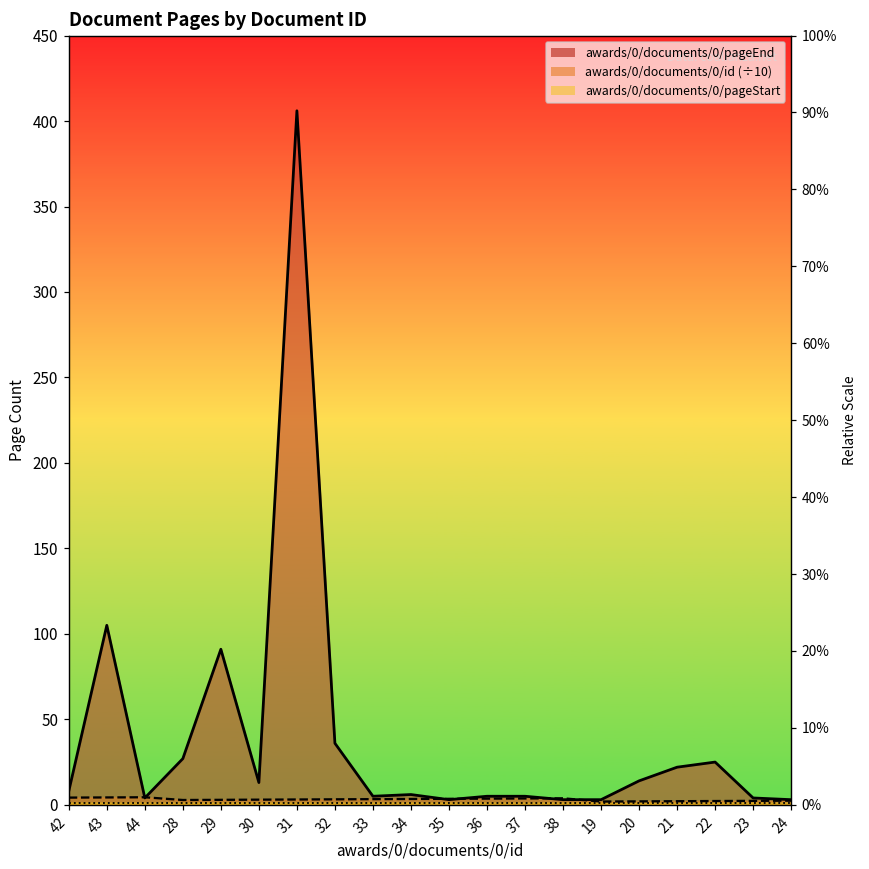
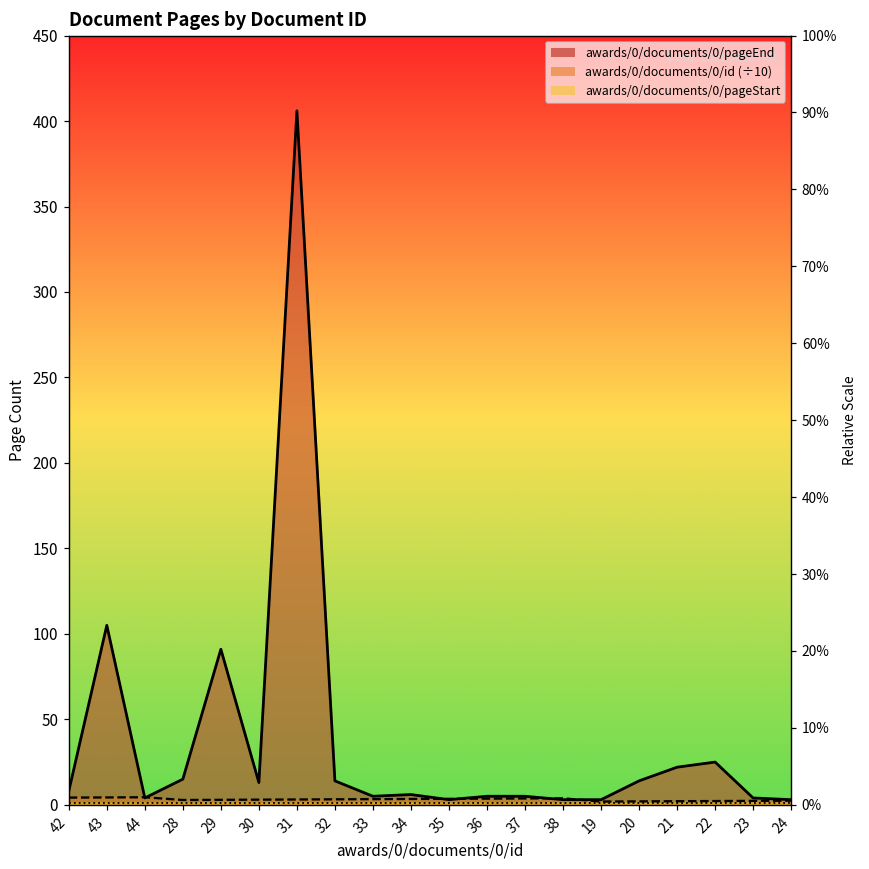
  {
    "awards/0/documents/0/pageEnd": {
      "42": 8,
      "43": 105,
-     "28": 27,
+     "28": 15,
      "29": 91,
      "30": 13,
      "31": 406,
-     "32": 36,
+     "32": 14,
      "33": 5,
      "34": 6,
      "20": 14,
      "21": 22,
      "22": 25,
      "23": 4
    }
  }
